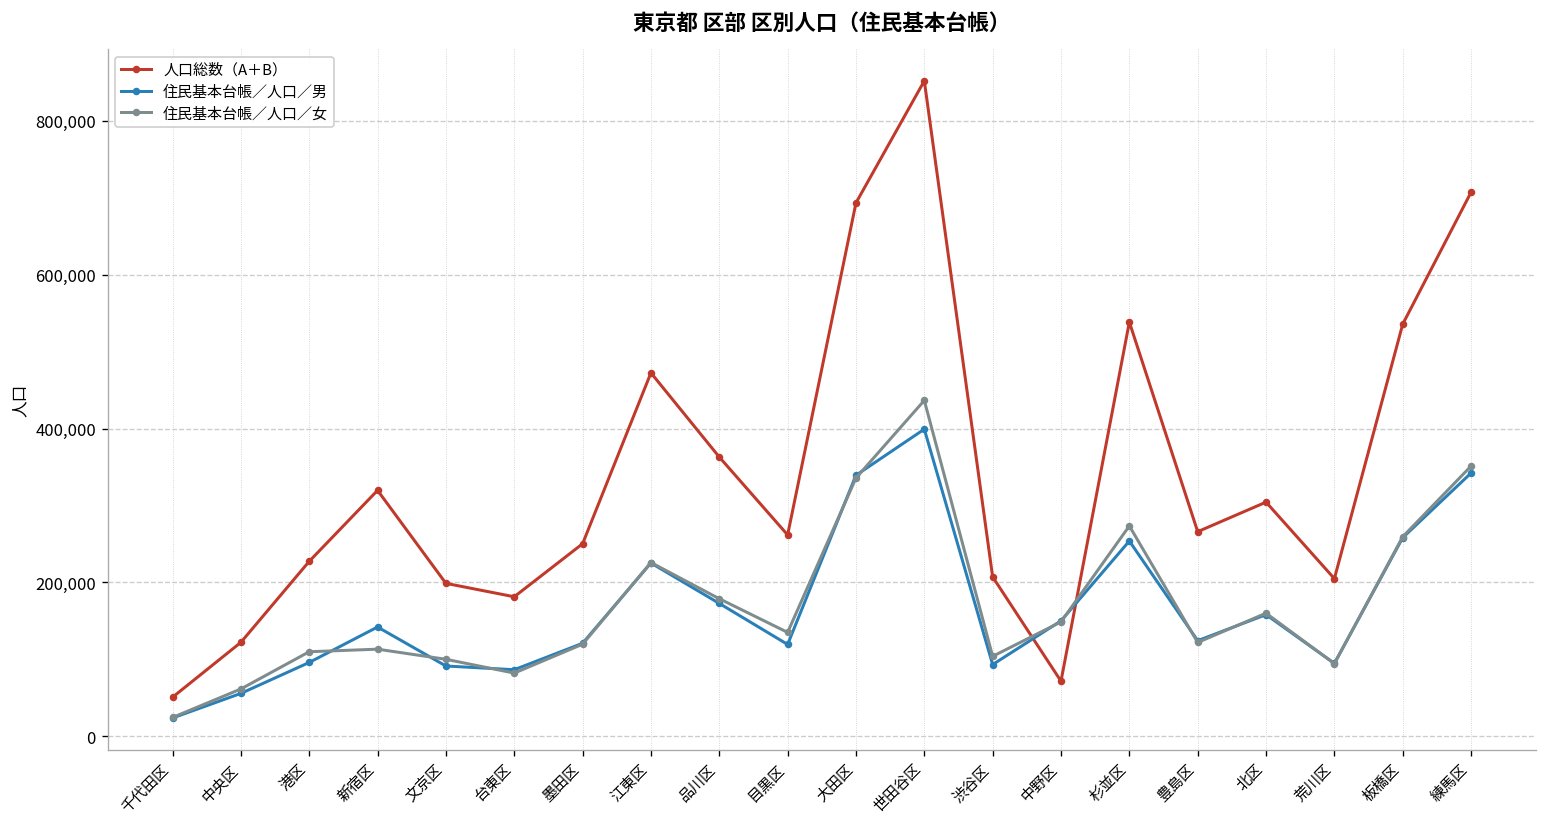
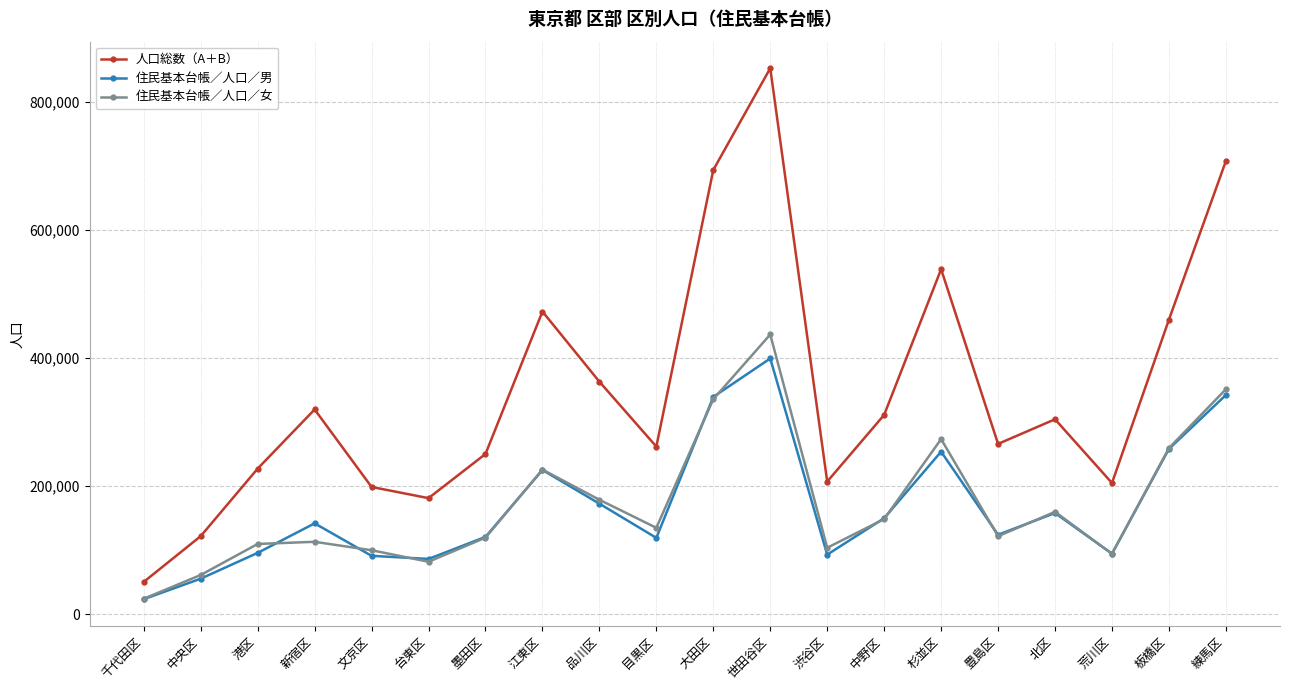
  {
    "人口総数（A＋B）": {
      "千代田区": "50,000",
      "中央区": "120,000",
      "港区": "230,000",
      "新宿区": "320,000",
      "文京区": "200,000",
      "台東区": "180,000",
      "墨田区": "250,000",
      "江東区": "470,000",
      "品川区": "360,000",
      "目黒区": "260,000",
      "大田区": "690,000",
      "世田谷区": "850,000",
      "渋谷区": "210,000",
-     "中野区": "70,000",
+     "中野区": "310,000",
      "杉並区": "540,000",
      "豊島区": "270,000",
      "北区": "300,000",
      "荒川区": "200,000",
-     "板橋区": "540,000",
+     "板橋区": "460,000",
      "練馬区": "710,000"
    },
    "住民基本台帳／人口／男": {
      "中央区": "60,000",
      "港区": "100,000",
      "新宿区": "140,000",
      "文京区": "90,000",
      "台東区": "90,000",
      "品川区": "170,000",
      "目黒区": "120,000",
      "世田谷区": "400,000",
      "渋谷区": "90,000",
      "杉並区": "250,000",
      "練馬区": "340,000"
    },
    "住民基本台帳／人口／女": {
      "中央区": "60,000",
      "港区": "110,000",
      "新宿区": "110,000",
      "文京区": "100,000",
      "台東区": "80,000",
      "品川区": "180,000",
      "目黒区": "130,000",
      "世田谷区": "440,000",
      "渋谷区": "100,000",
      "杉並区": "270,000",
      "練馬区": "350,000"
    }
  }
